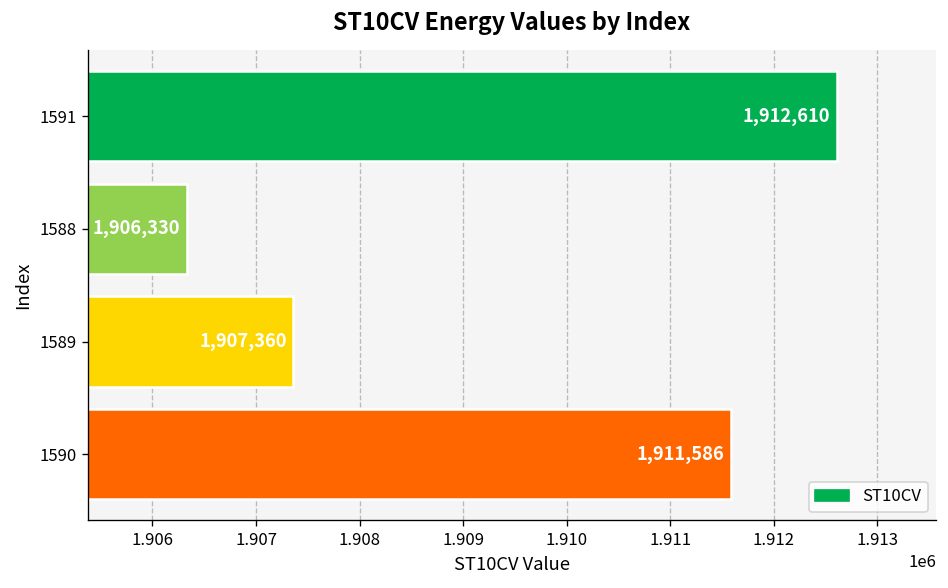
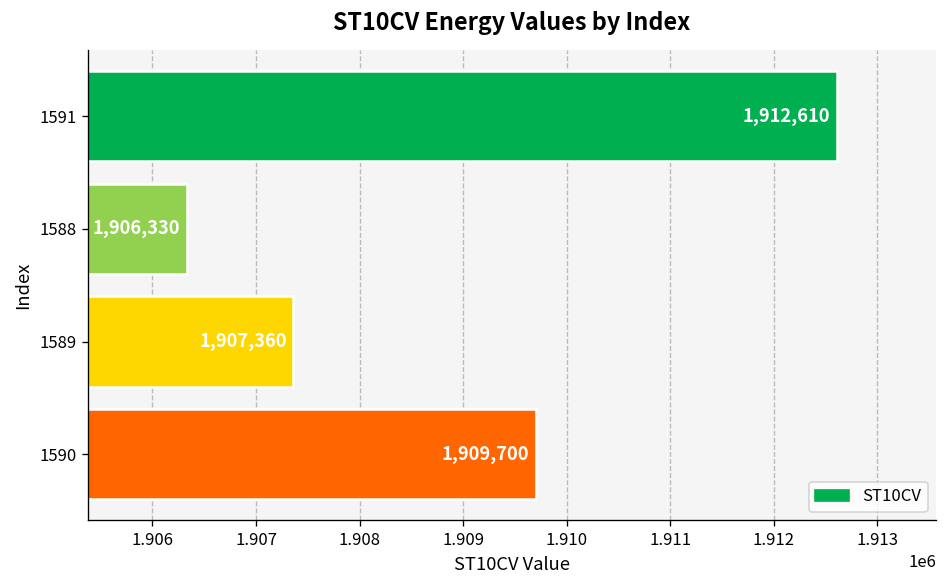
  {
    "1591": "1,912,610",
    "1588": "1,906,330",
    "1589": "1,907,360",
-   "1590": "1,911,586"
+   "1590": "1,909,700"
  }
